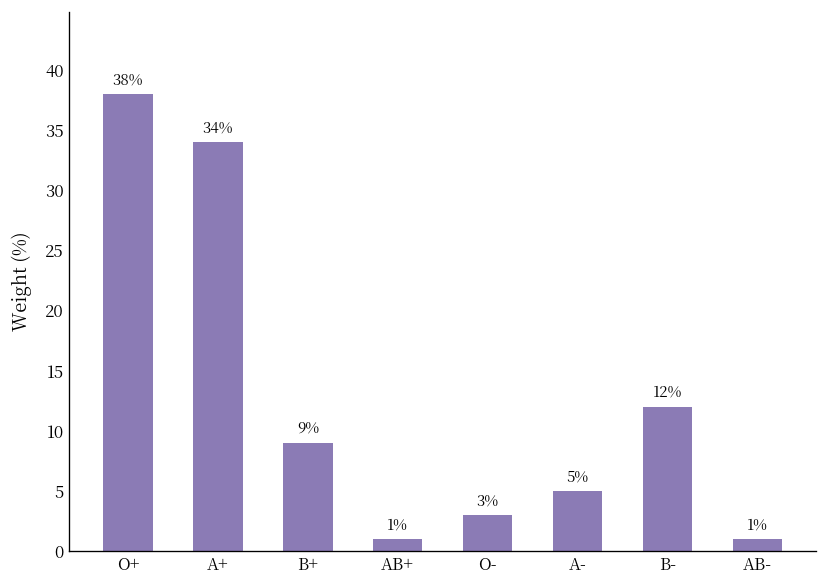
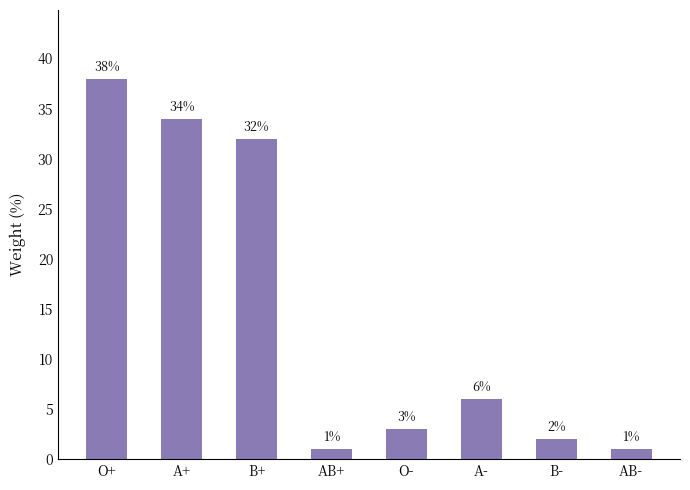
  {
    "O+": "38%",
    "A+": "34%",
-   "B+": "9%",
+   "B+": "32%",
    "AB+": "1%",
    "O-": "3%",
-   "A-": "5%",
-   "B-": "12%",
+   "A-": "6%",
+   "B-": "2%",
    "AB-": "1%"
  }
